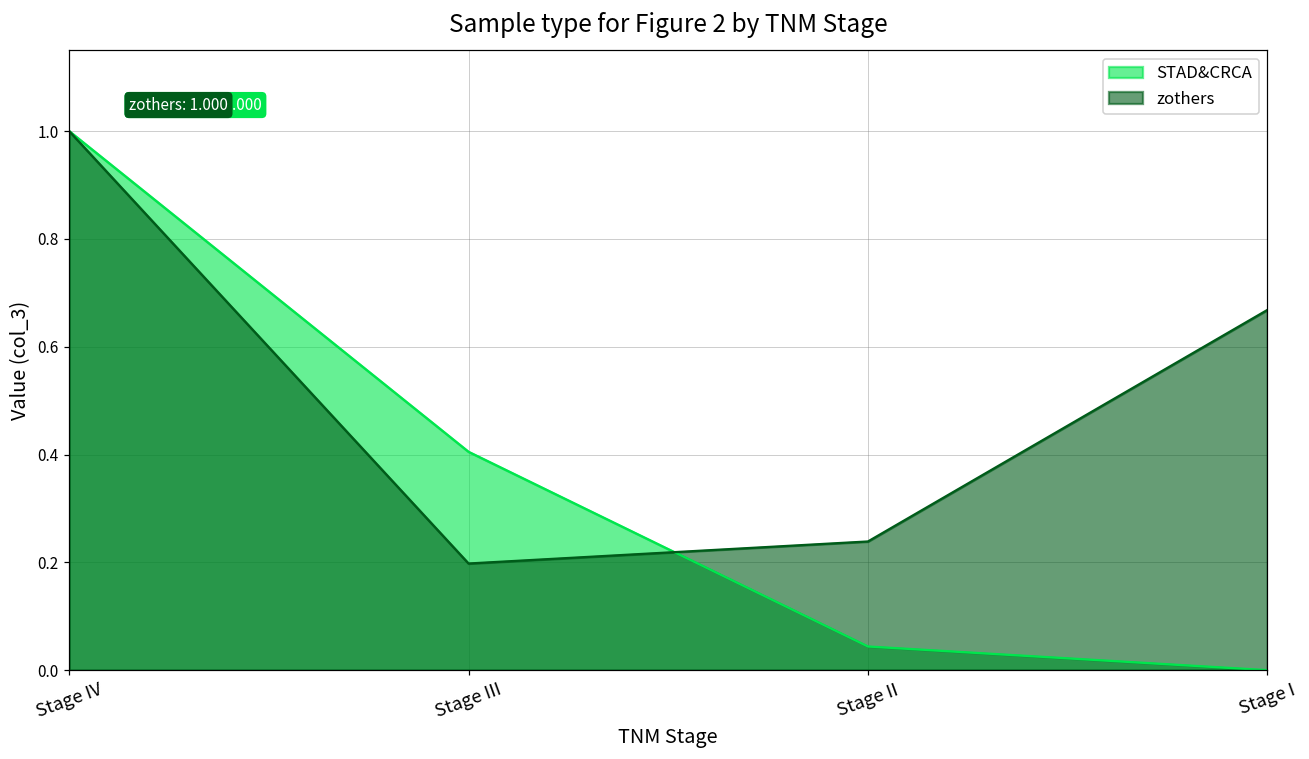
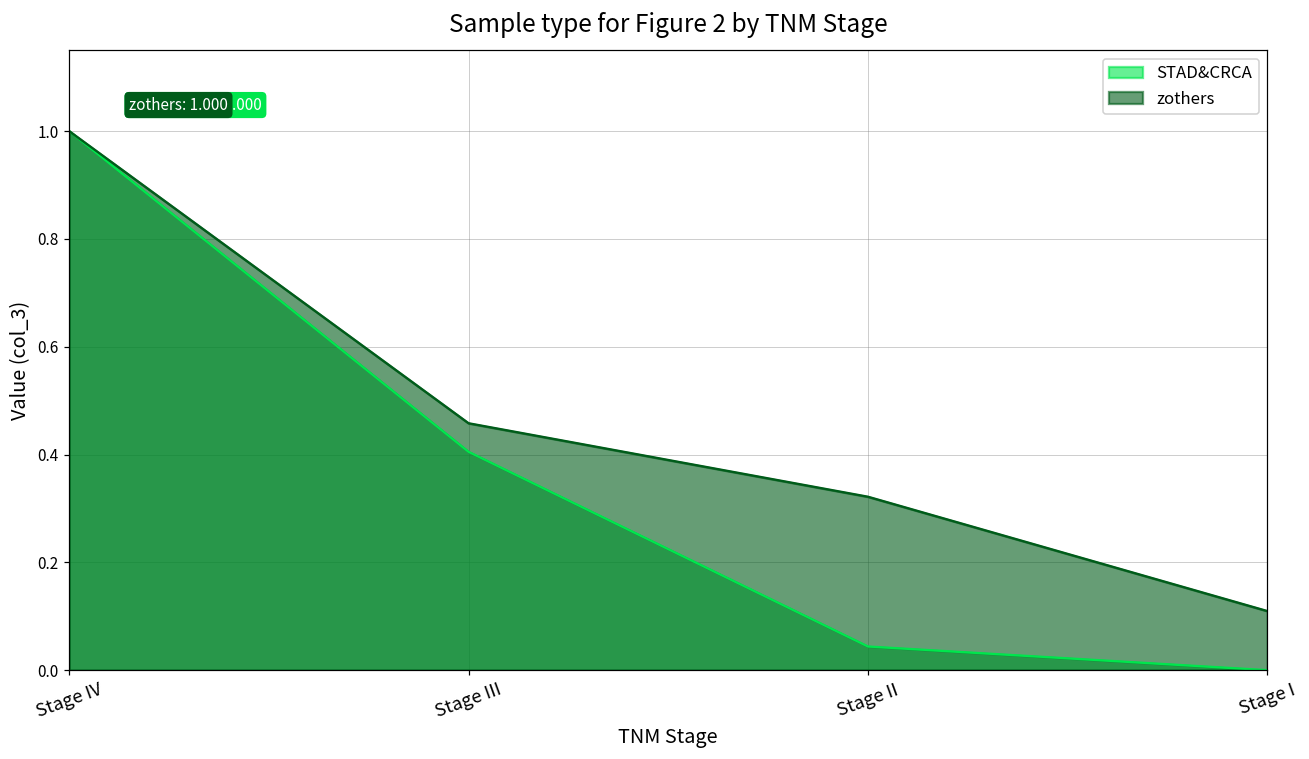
  {
    "STAD&CRCA": {
      "Stage III": 0.41,
      "Stage II": 0.04,
      "Stage I": 0.00
    },
    "zothers": {
-     "Stage III": 0.20,
-     "Stage II": 0.24,
-     "Stage I": 0.67
+     "Stage III": 0.46,
+     "Stage II": 0.32,
+     "Stage I": 0.11
    }
  }
